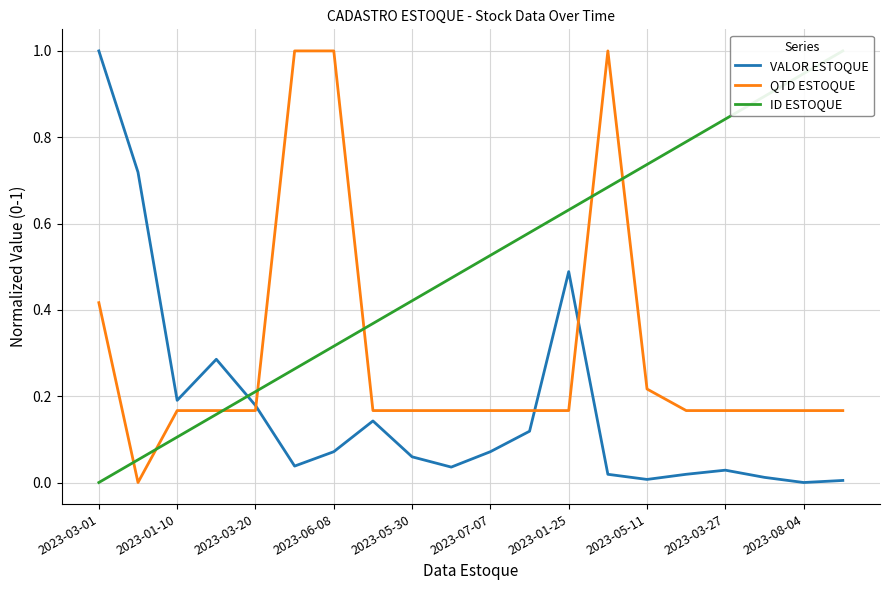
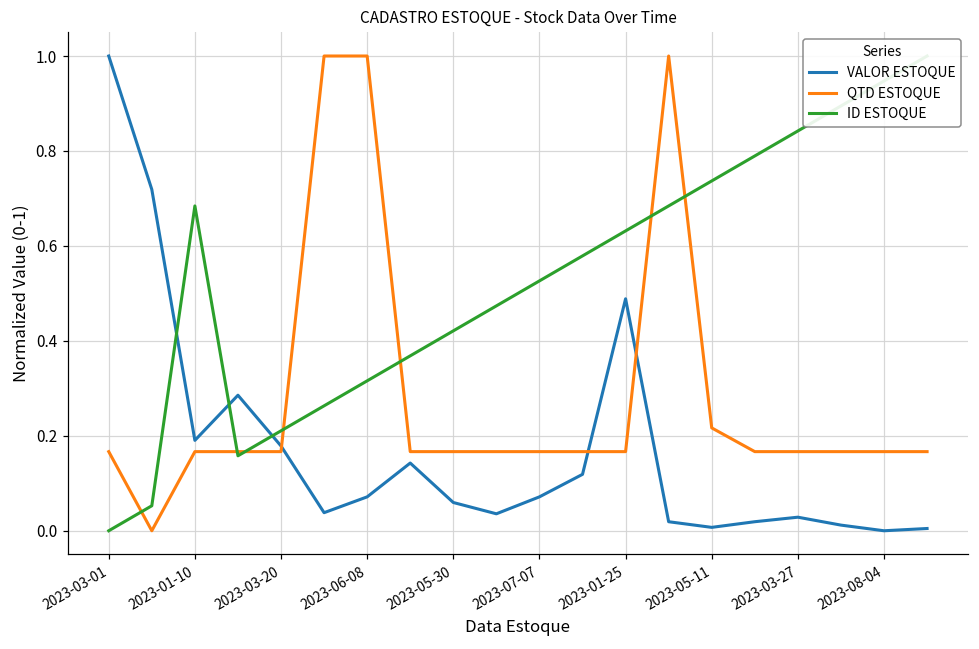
  {
    "VALOR ESTOQUE": {
      "2023-03-01": 1.00,
      "2023-01-10": 0.19,
      "2023-03-20": 0.18,
      "2023-06-08": 0.07,
      "2023-05-30": 0.06,
      "2023-07-07": 0.07,
      "2023-01-25": 0.49,
      "2023-05-11": 0.01,
      "2023-03-27": 0.03,
      "2023-08-04": 0.00
    },
    "QTD ESTOQUE": {
-     "2023-03-01": 0.42,
+     "2023-03-01": 0.17,
      "2023-01-10": 0.17,
      "2023-03-20": 0.17,
      "2023-06-08": 1.00,
      "2023-05-30": 0.17,
      "2023-07-07": 0.17,
      "2023-01-25": 0.17,
      "2023-05-11": 0.22,
      "2023-03-27": 0.17,
      "2023-08-04": 0.17
    },
    "ID ESTOQUE": {
      "2023-03-01": 0.00,
-     "2023-01-10": 0.11,
+     "2023-01-10": 0.68,
      "2023-03-20": 0.21,
      "2023-06-08": 0.32,
      "2023-05-30": 0.42,
      "2023-07-07": 0.53,
      "2023-01-25": 0.63,
      "2023-05-11": 0.74,
      "2023-03-27": 0.84
    }
  }
